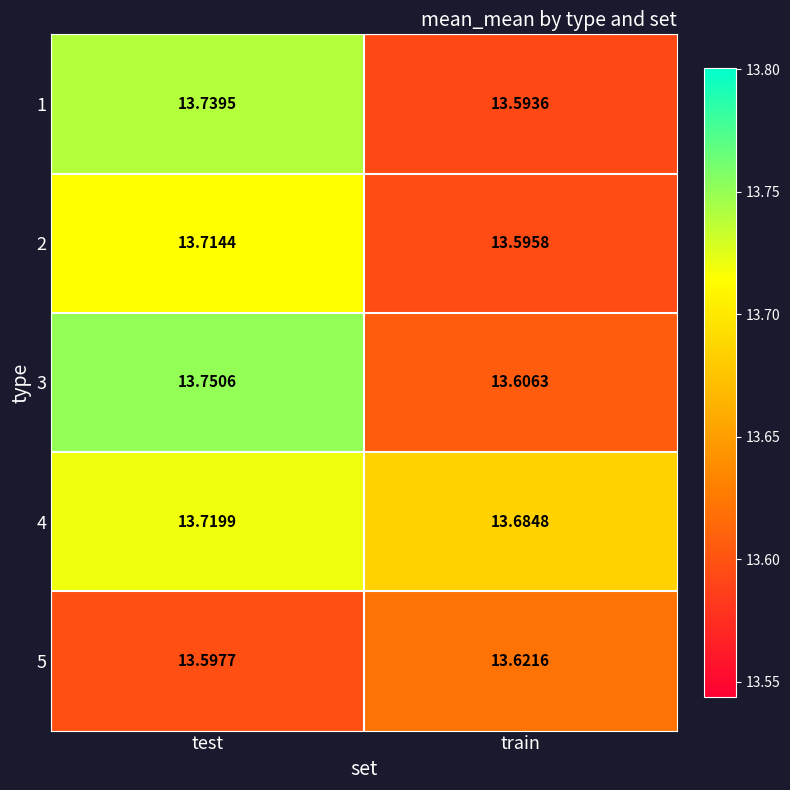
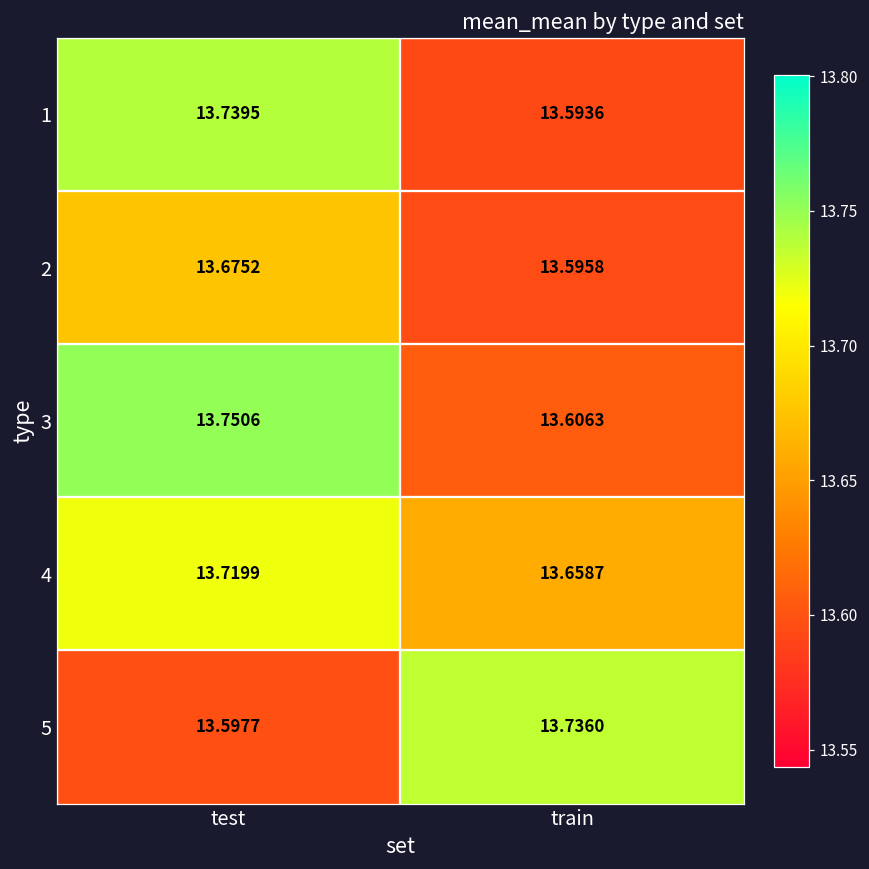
  {
    "1": {
      "test": 13.7395,
      "train": 13.5936
    },
    "2": {
-     "test": 13.7144,
+     "test": 13.6752,
      "train": 13.5958
    },
    "3": {
      "test": 13.7506,
      "train": 13.6063
    },
    "4": {
      "test": 13.7199,
-     "train": 13.6848
+     "train": 13.6587
    },
    "5": {
      "test": 13.5977,
-     "train": 13.6216
+     "train": 13.7360
    }
  }
